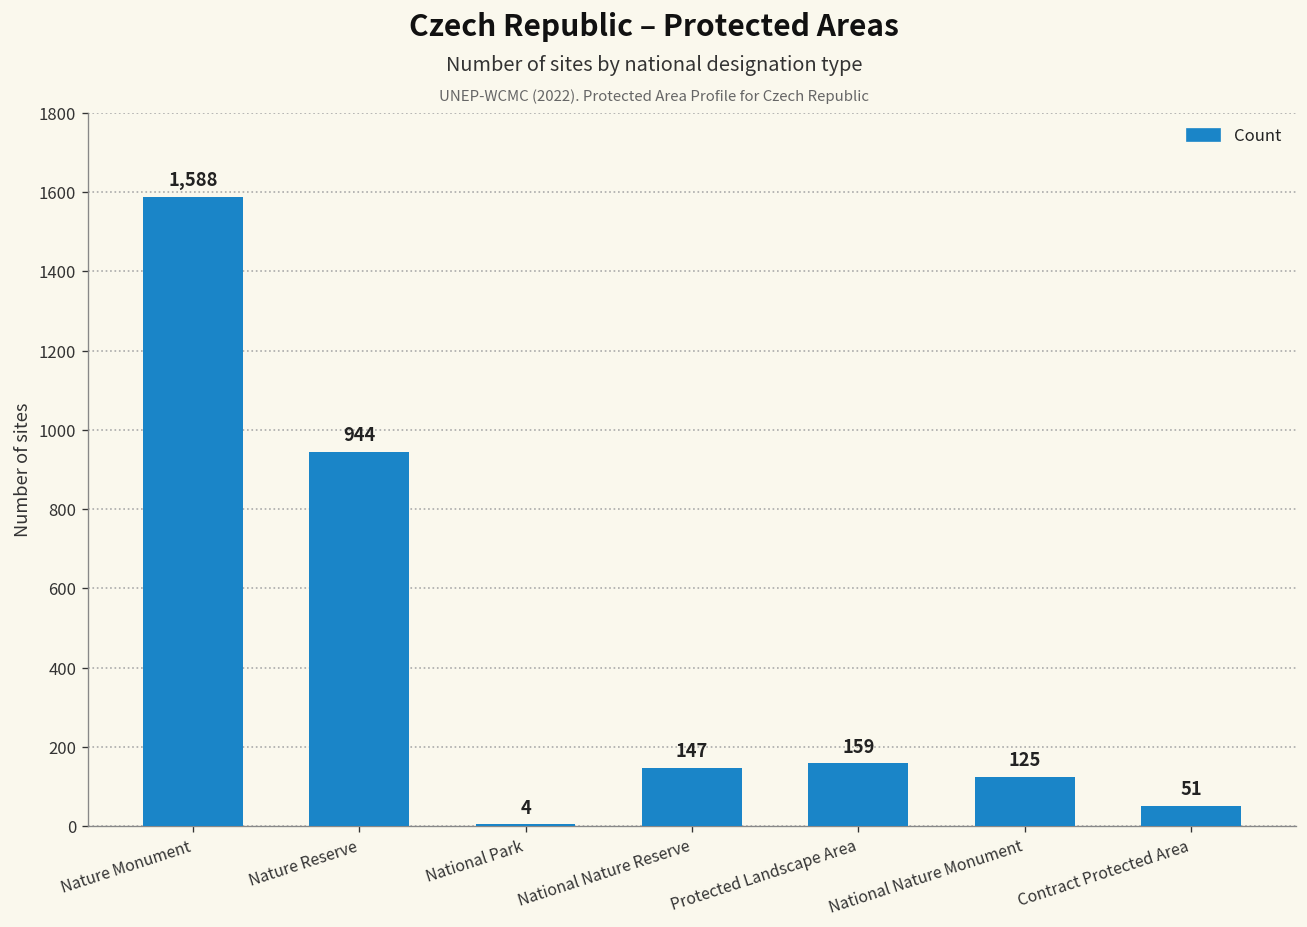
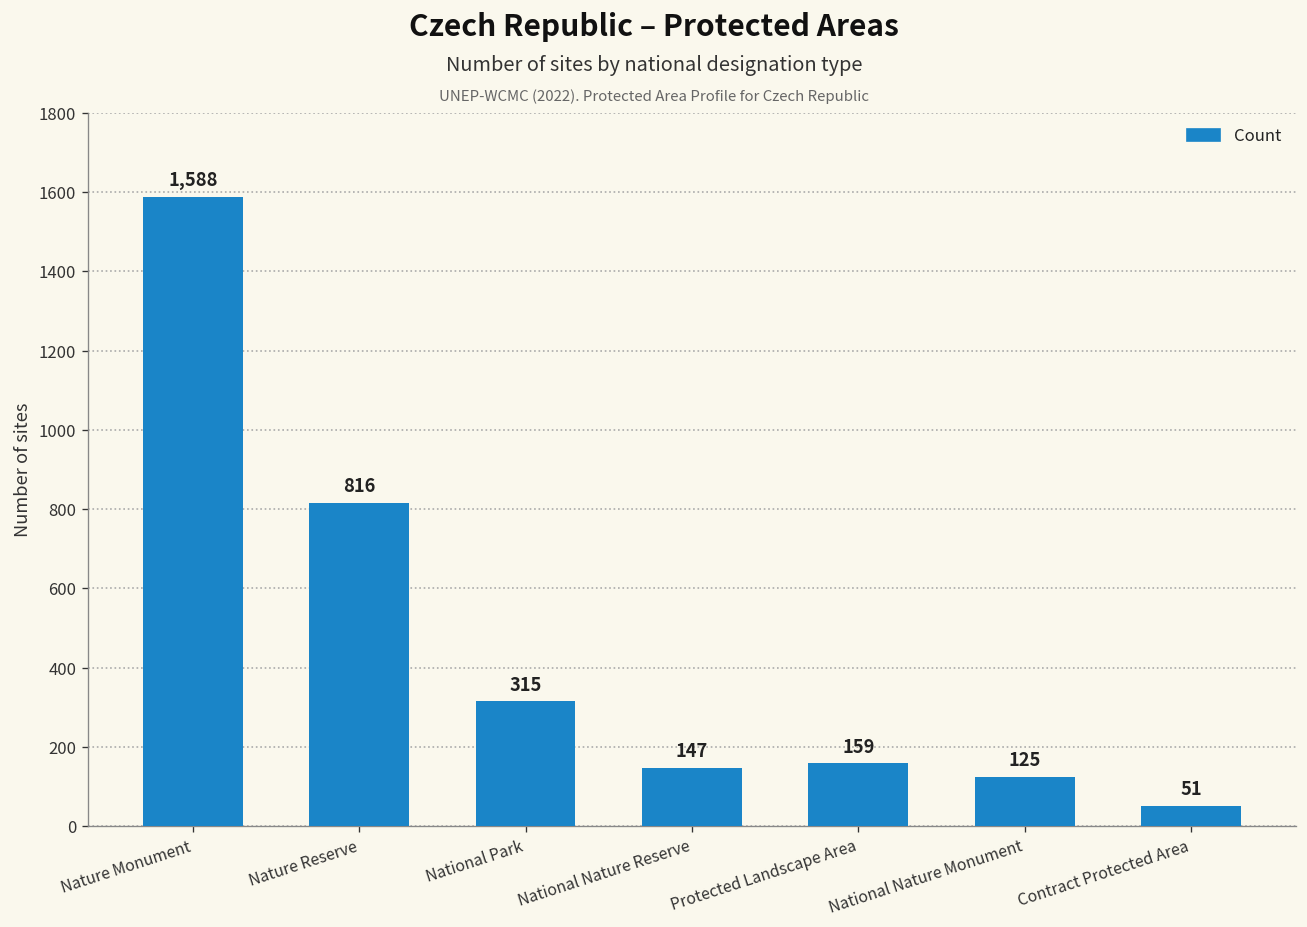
  {
    "Nature Monument": "1,588",
-   "Nature Reserve": "944",
-   "National Park": "4",
+   "Nature Reserve": "816",
+   "National Park": "315",
    "National Nature Reserve": "147",
    "Protected Landscape Area": "159",
    "National Nature Monument": "125",
    "Contract Protected Area": "51"
  }
